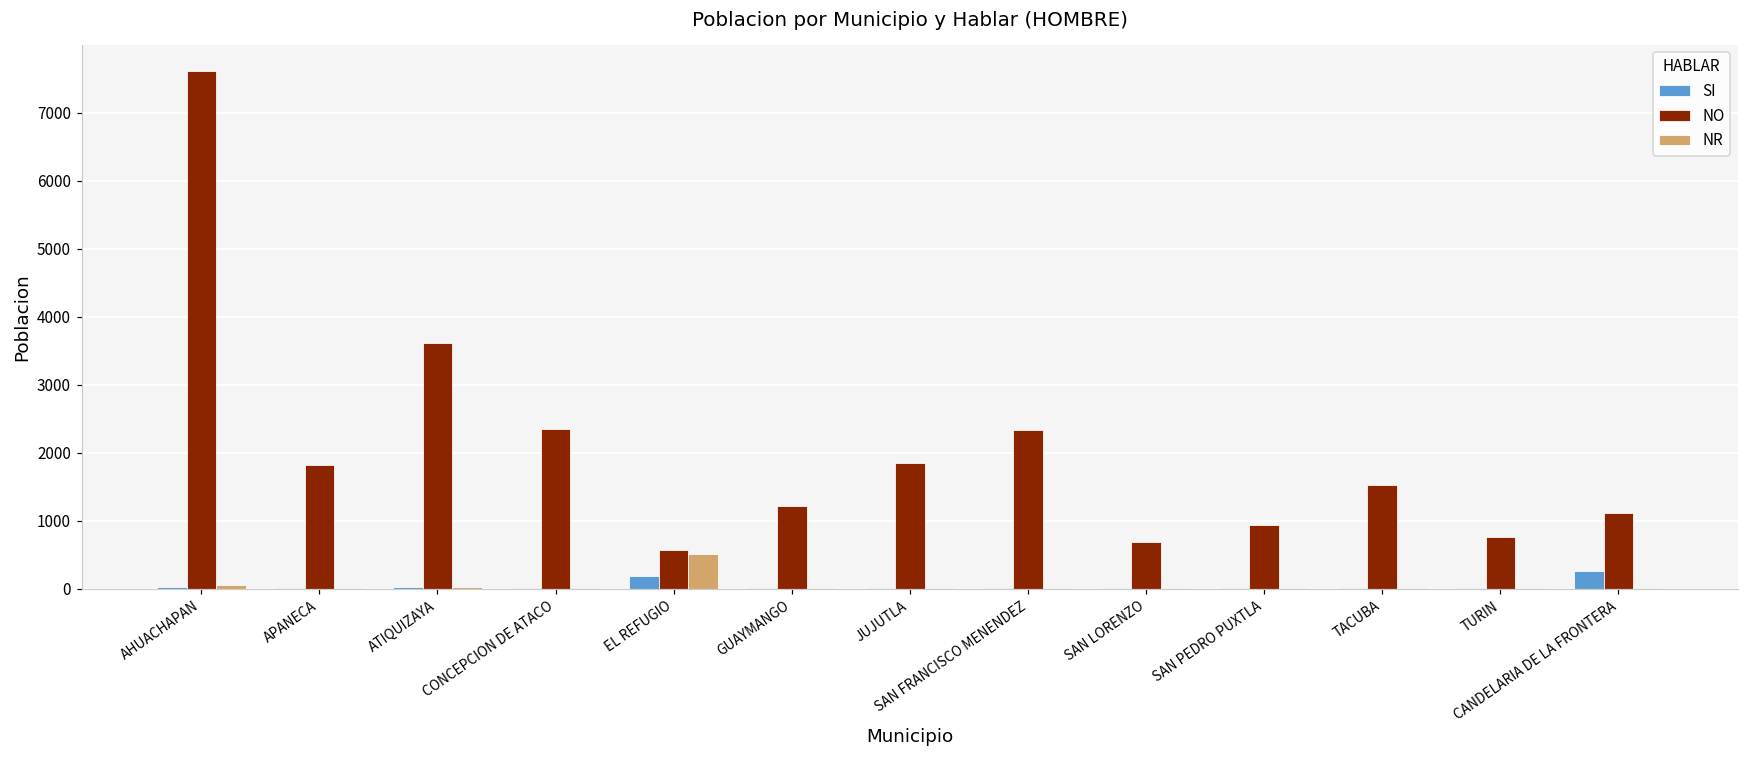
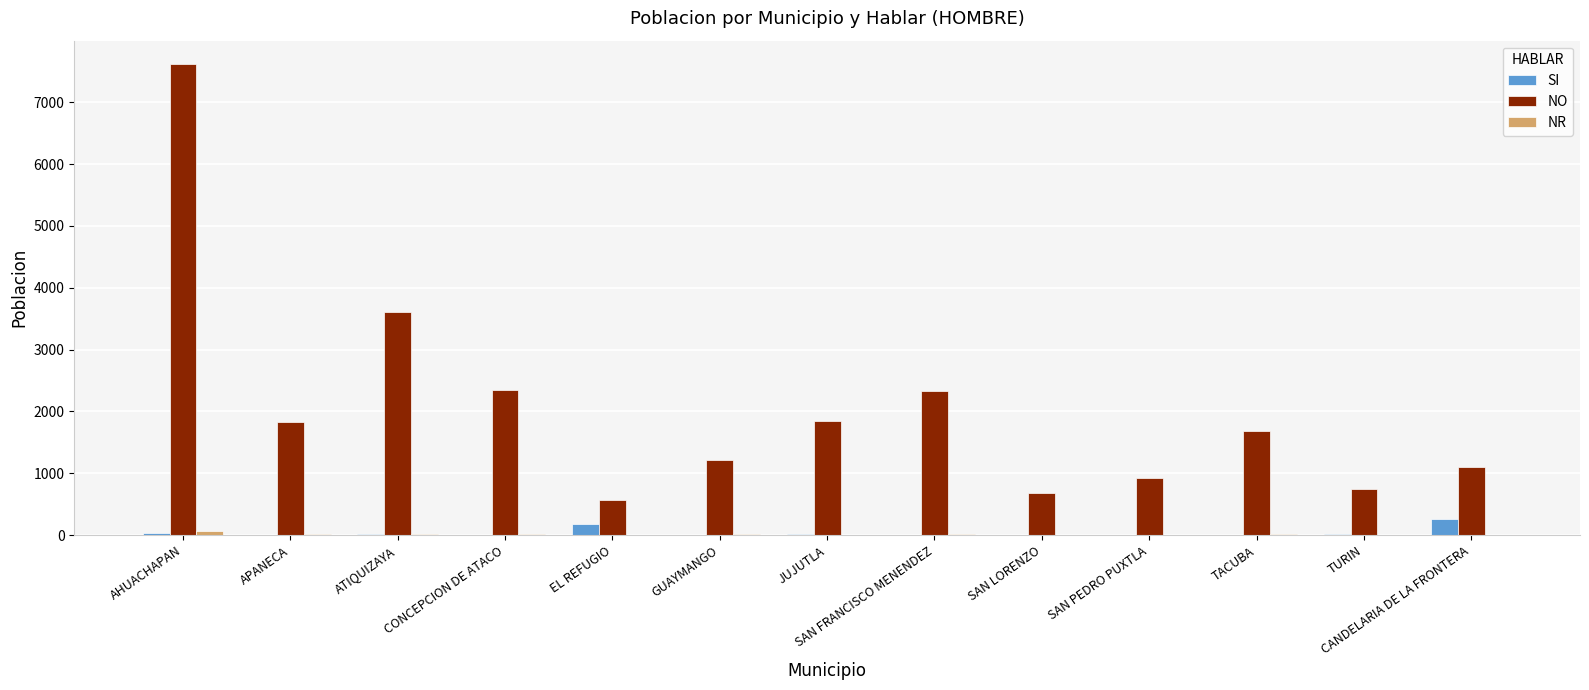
  {
    "SI": {
      "EL REFUGIO": 200,
      "CANDELARIA DE LA FRONTERA": 300
    },
    "NO": {
      "AHUACHAPAN": 7600,
      "APANECA": 1800,
      "ATIQUIZAYA": 3600,
      "CONCEPCION DE ATACO": 2400,
      "EL REFUGIO": 600,
      "GUAYMANGO": 1200,
      "JUJUTLA": 1900,
      "SAN FRANCISCO MENENDEZ": 2300,
      "SAN LORENZO": 700,
      "SAN PEDRO PUXTLA": 900,
-     "TACUBA": 1500,
+     "TACUBA": 1700,
      "TURIN": 800,
      "CANDELARIA DE LA FRONTERA": 1100
    },
    "NR": {
      "AHUACHAPAN": 100,
-     "EL REFUGIO": 500
+     "EL REFUGIO": 0
    }
  }
